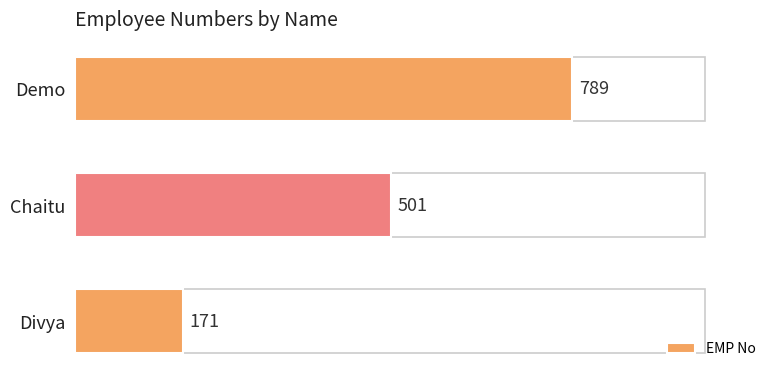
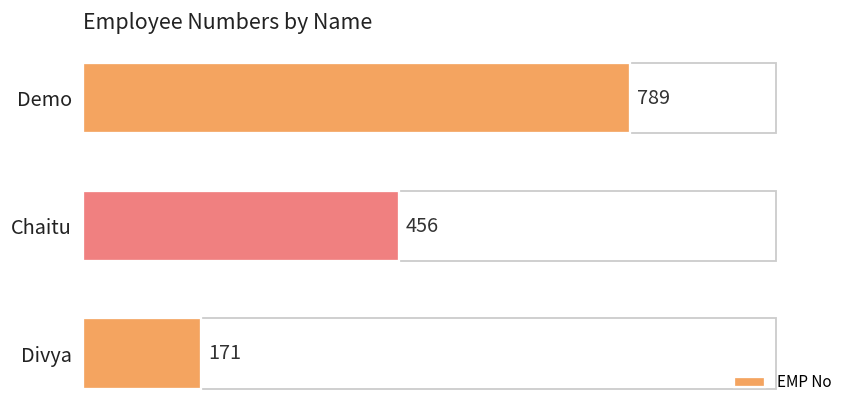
  {
    "Demo": 789,
-   "Chaitu": 501,
+   "Chaitu": 456,
    "Divya": 171
  }
